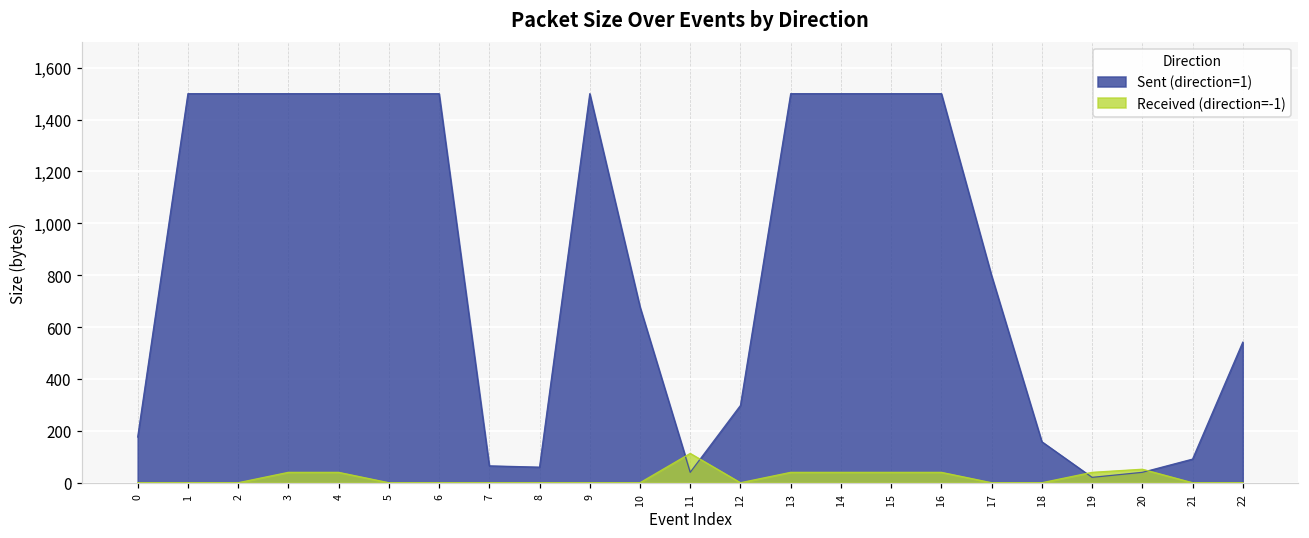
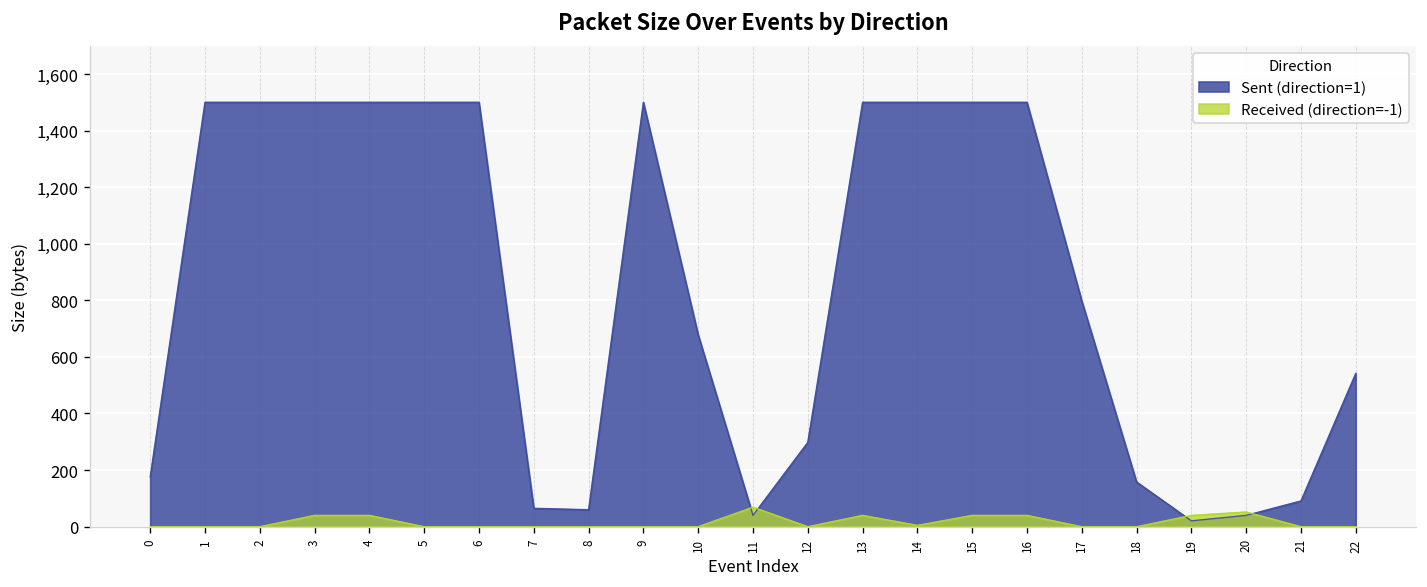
  {
    "Sent (direction=1)": {
      "0": "180",
      "1": "1,500",
      "2": "1,500",
      "3": "1,500",
      "4": "1,500",
      "5": "1,500",
      "6": "1,500",
      "7": "70",
      "8": "60",
      "9": "1,500",
      "10": "680",
      "11": "40",
      "12": "300",
      "13": "1,500",
      "14": "1,500",
      "15": "1,500",
      "16": "1,500",
      "17": "800",
      "18": "160",
      "19": "20",
      "20": "40",
      "21": "90",
      "22": "540"
    },
    "Received (direction=-1)": {
      "0": "0",
      "1": "0",
      "2": "0",
      "3": "40",
      "4": "40",
      "5": "0",
      "6": "0",
      "7": "0",
      "8": "0",
      "9": "0",
      "10": "0",
-     "11": "110",
+     "11": "70",
      "12": "0",
      "13": "40",
-     "14": "40",
+     "14": "0",
      "15": "40",
      "16": "40",
      "17": "0",
      "18": "0",
      "19": "40",
      "20": "50",
      "21": "0",
      "22": "0"
    }
  }
